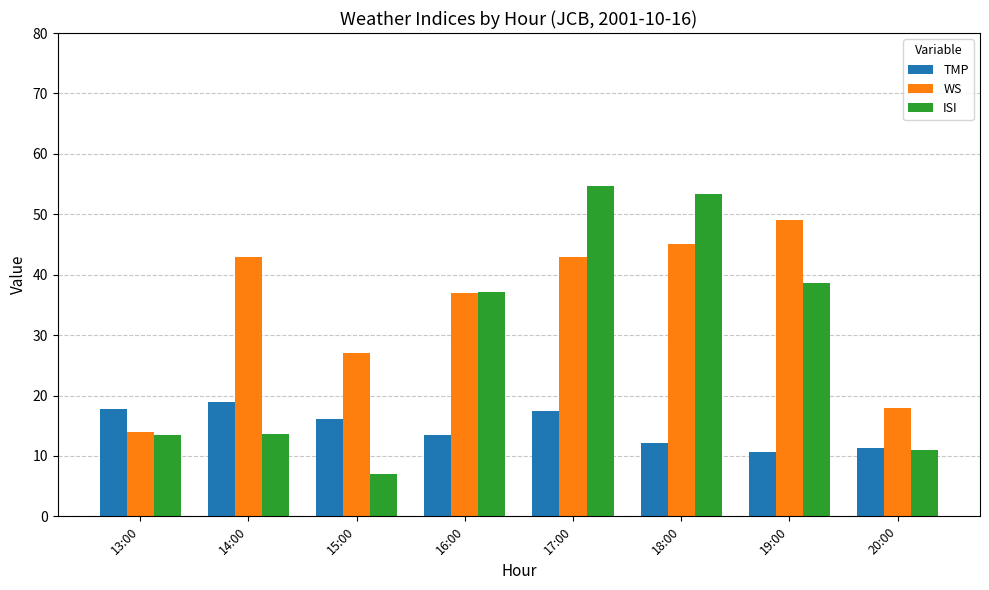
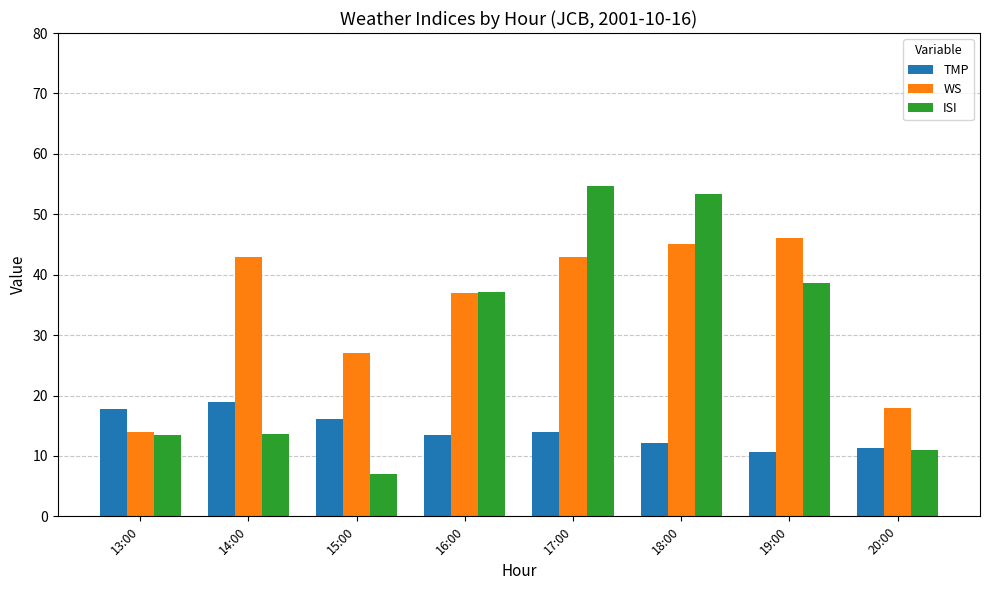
  {
    "TMP": {
      "13:00": 18,
      "14:00": 19,
      "15:00": 16,
      "16:00": 14,
-     "17:00": 18,
+     "17:00": 14,
      "18:00": 12,
      "19:00": 11,
      "20:00": 11
    },
    "WS": {
      "13:00": 14,
      "14:00": 43,
      "15:00": 27,
      "16:00": 37,
      "17:00": 43,
      "18:00": 45,
-     "19:00": 49,
+     "19:00": 46,
      "20:00": 18
    },
    "ISI": {
      "13:00": 13,
      "14:00": 14,
      "15:00": 7,
      "16:00": 37,
      "17:00": 55,
      "18:00": 53,
      "19:00": 39,
      "20:00": 11
    }
  }
